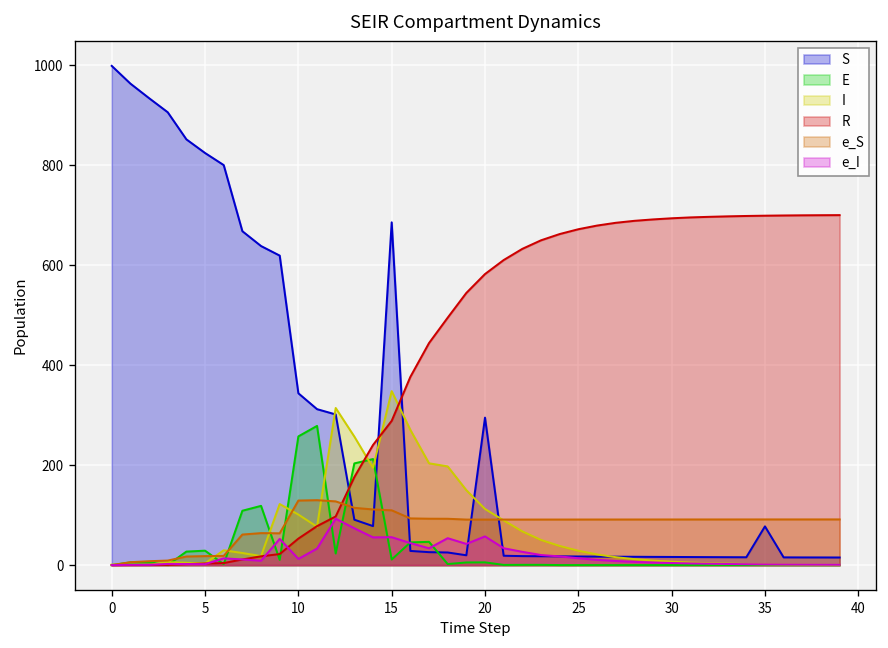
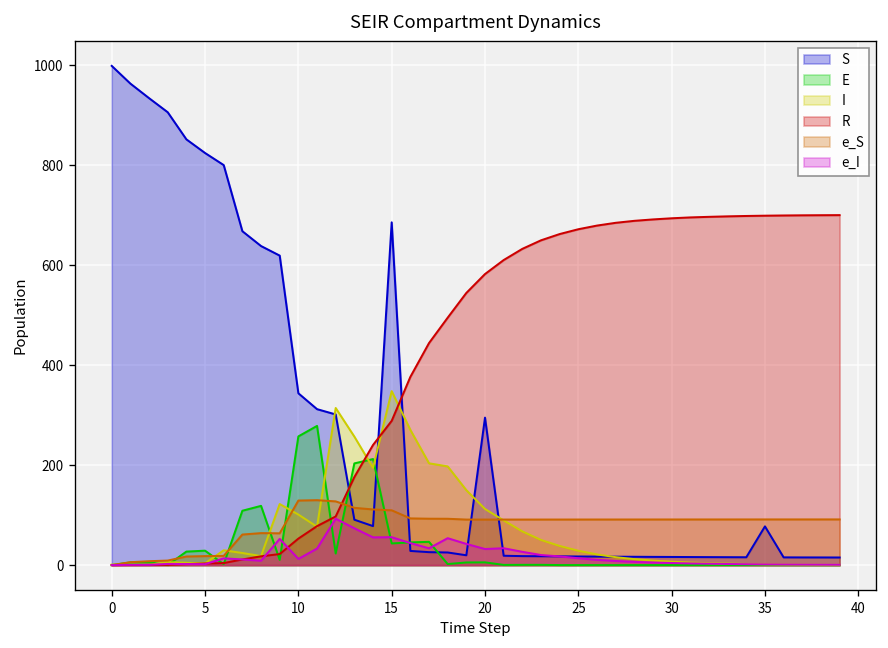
  {
    "S": {
      "0": 1000,
      "5": 820,
      "10": 340,
      "15": 690,
      "20": 300,
      "30": 20,
      "35": 80
    },
    "E": {
      "5": 30,
      "10": 260,
-     "15": 10,
+     "15": 40,
      "20": 10,
      "25": 0
    },
    "e_I": {
      "10": 10,
      "15": 60,
-     "20": 60
+     "20": 30
    }
  }
